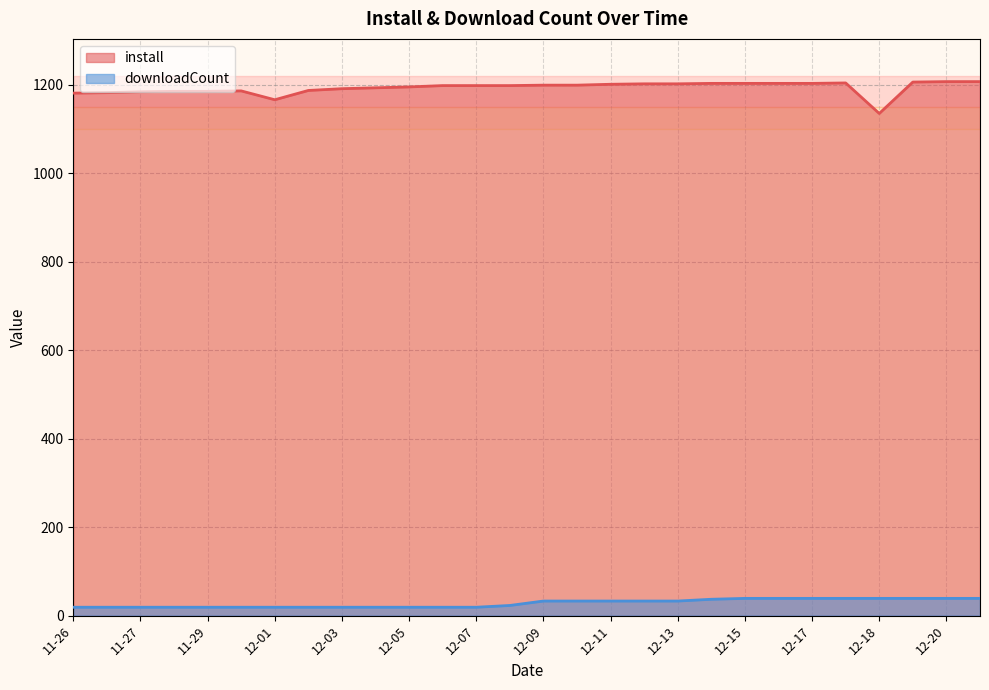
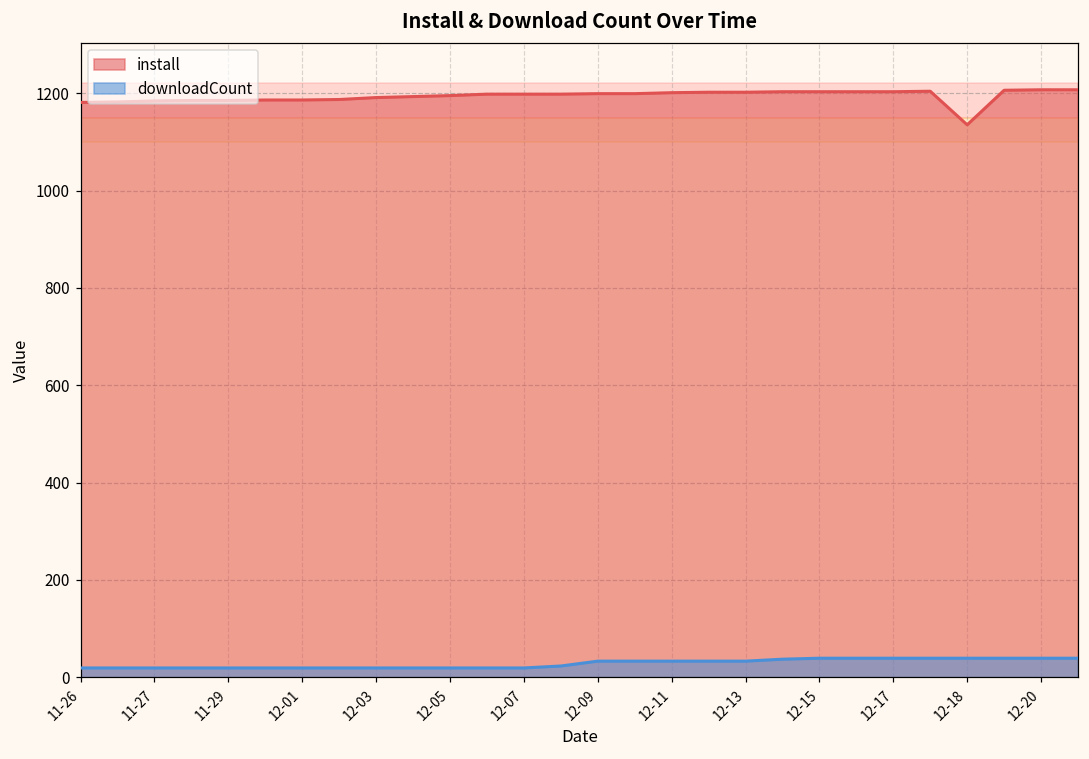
  {
    "install": {
-     "12-01": 1170,
+     "12-01": 1190,
      "12-03": 1190,
      "12-05": 1200,
      "12-07": 1200,
      "12-09": 1200,
      "12-11": 1200,
      "12-13": 1200,
      "12-15": 1200,
      "12-18": 1140,
      "12-20": 1210
    },
    "downloadCount": {
      "11-27": 20,
      "11-29": 20,
      "12-01": 20,
      "12-03": 20,
      "12-05": 20,
      "12-07": 20,
      "12-09": 30,
      "12-11": 30,
      "12-13": 30,
      "12-15": 40,
      "12-18": 40,
      "12-20": 40
    }
  }
